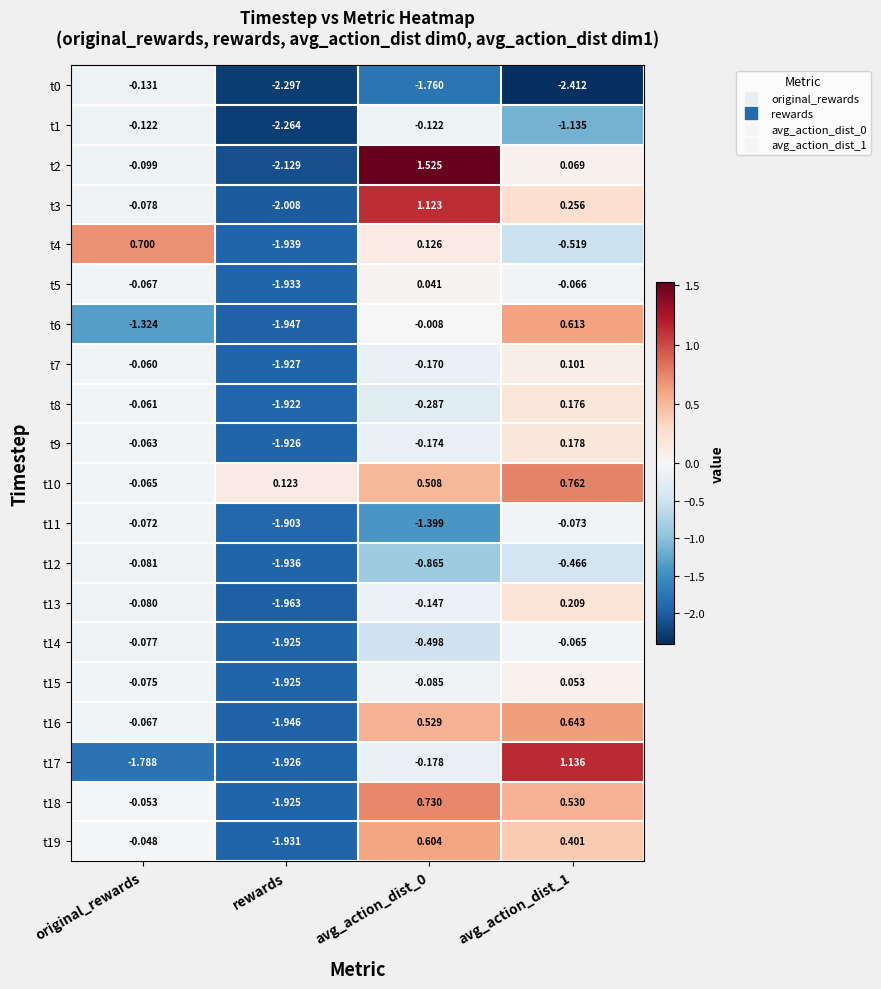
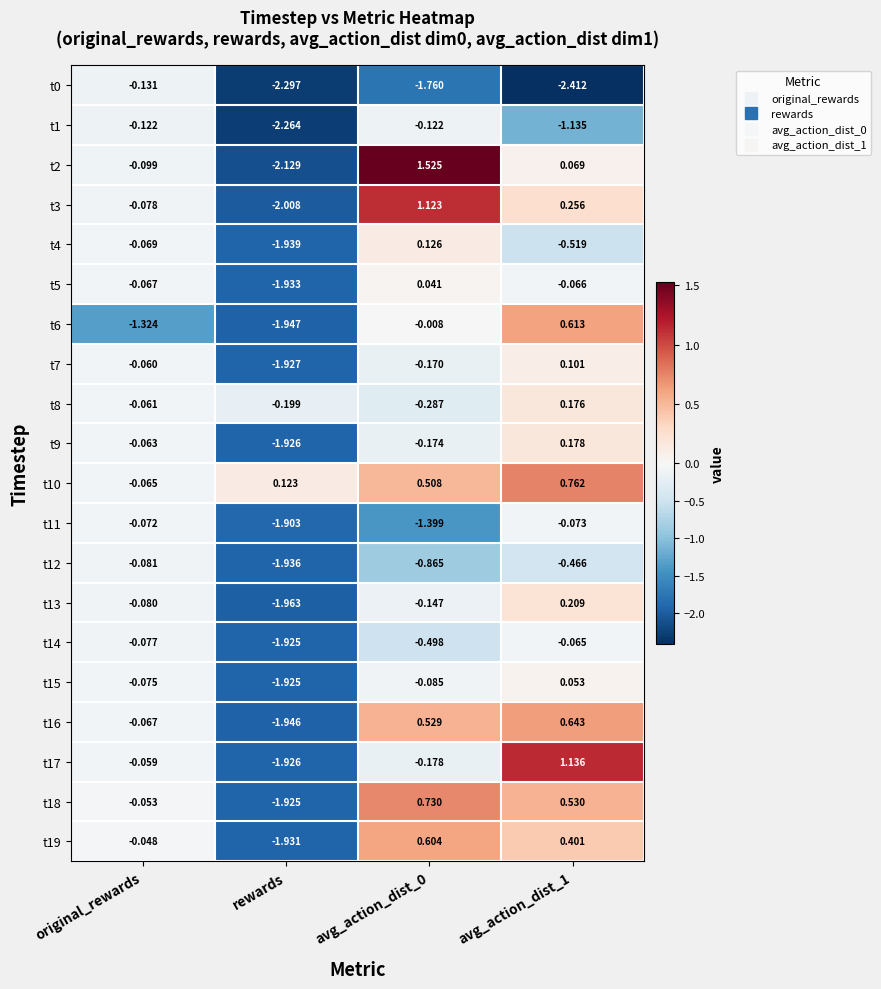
  {
    "t0": {
      "original_rewards": -0.131,
      "rewards": -2.297,
      "avg_action_dist_0": -1.760,
      "avg_action_dist_1": -2.412
    },
    "t1": {
      "original_rewards": -0.122,
      "rewards": -2.264,
      "avg_action_dist_0": -0.122,
      "avg_action_dist_1": -1.135
    },
    "t2": {
      "original_rewards": -0.099,
      "rewards": -2.129,
      "avg_action_dist_0": 1.525,
      "avg_action_dist_1": 0.069
    },
    "t3": {
      "original_rewards": -0.078,
      "rewards": -2.008,
      "avg_action_dist_0": 1.123,
      "avg_action_dist_1": 0.256
    },
    "t4": {
-     "original_rewards": 0.700,
+     "original_rewards": -0.069,
      "rewards": -1.939,
      "avg_action_dist_0": 0.126,
      "avg_action_dist_1": -0.519
    },
    "t5": {
      "original_rewards": -0.067,
      "rewards": -1.933,
      "avg_action_dist_0": 0.041,
      "avg_action_dist_1": -0.066
    },
    "t6": {
      "original_rewards": -1.324,
      "rewards": -1.947,
      "avg_action_dist_0": -0.008,
      "avg_action_dist_1": 0.613
    },
    "t7": {
      "original_rewards": -0.060,
      "rewards": -1.927,
      "avg_action_dist_0": -0.170,
      "avg_action_dist_1": 0.101
    },
    "t8": {
      "original_rewards": -0.061,
-     "rewards": -1.922,
+     "rewards": -0.199,
      "avg_action_dist_0": -0.287,
      "avg_action_dist_1": 0.176
    },
    "t9": {
      "original_rewards": -0.063,
      "rewards": -1.926,
      "avg_action_dist_0": -0.174,
      "avg_action_dist_1": 0.178
    },
    "t10": {
      "original_rewards": -0.065,
      "rewards": 0.123,
      "avg_action_dist_0": 0.508,
      "avg_action_dist_1": 0.762
    },
    "t11": {
      "original_rewards": -0.072,
      "rewards": -1.903,
      "avg_action_dist_0": -1.399,
      "avg_action_dist_1": -0.073
    },
    "t12": {
      "original_rewards": -0.081,
      "rewards": -1.936,
      "avg_action_dist_0": -0.865,
      "avg_action_dist_1": -0.466
    },
    "t13": {
      "original_rewards": -0.080,
      "rewards": -1.963,
      "avg_action_dist_0": -0.147,
      "avg_action_dist_1": 0.209
    },
    "t14": {
      "original_rewards": -0.077,
      "rewards": -1.925,
      "avg_action_dist_0": -0.498,
      "avg_action_dist_1": -0.065
    },
    "t15": {
      "original_rewards": -0.075,
      "rewards": -1.925,
      "avg_action_dist_0": -0.085,
      "avg_action_dist_1": 0.053
    },
    "t16": {
      "original_rewards": -0.067,
      "rewards": -1.946,
      "avg_action_dist_0": 0.529,
      "avg_action_dist_1": 0.643
    },
    "t17": {
-     "original_rewards": -1.788,
+     "original_rewards": -0.059,
      "rewards": -1.926,
      "avg_action_dist_0": -0.178,
      "avg_action_dist_1": 1.136
    },
    "t18": {
      "original_rewards": -0.053,
      "rewards": -1.925,
      "avg_action_dist_0": 0.730,
      "avg_action_dist_1": 0.530
    },
    "t19": {
      "original_rewards": -0.048,
      "rewards": -1.931,
      "avg_action_dist_0": 0.604,
      "avg_action_dist_1": 0.401
    }
  }
